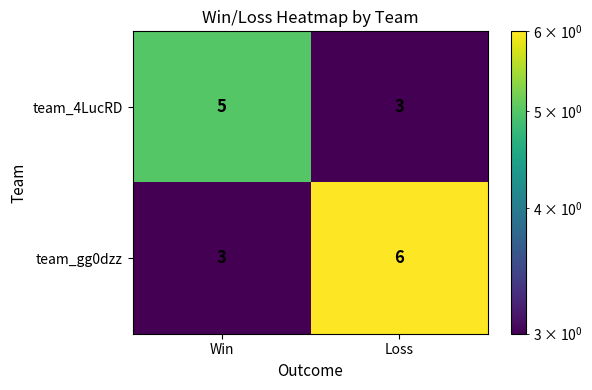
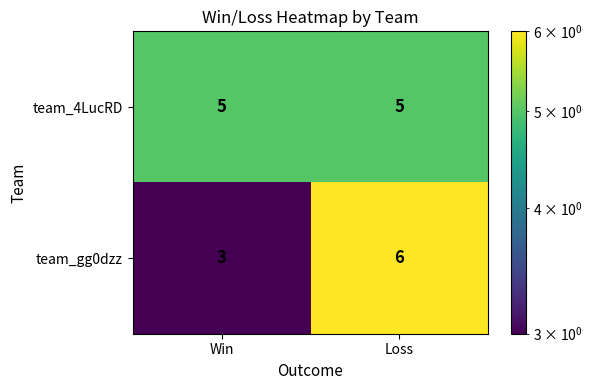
  {
    "team_4LucRD": {
      "Win": 5,
-     "Loss": 3
+     "Loss": 5
    },
    "team_gg0dzz": {
      "Win": 3,
      "Loss": 6
    }
  }
